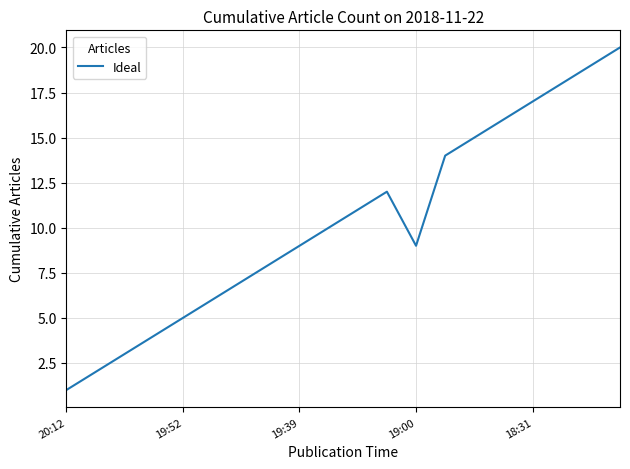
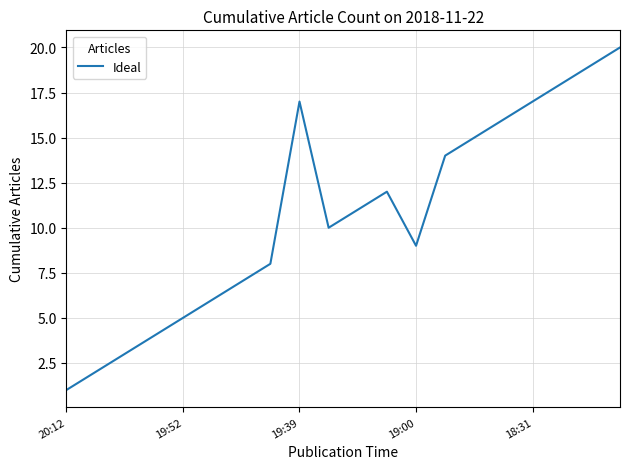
  {
    "20:12": 1,
-   "19:39": 9,
+   "19:39": 17,
    "19:00": 9,
    "18:31": 17
  }
